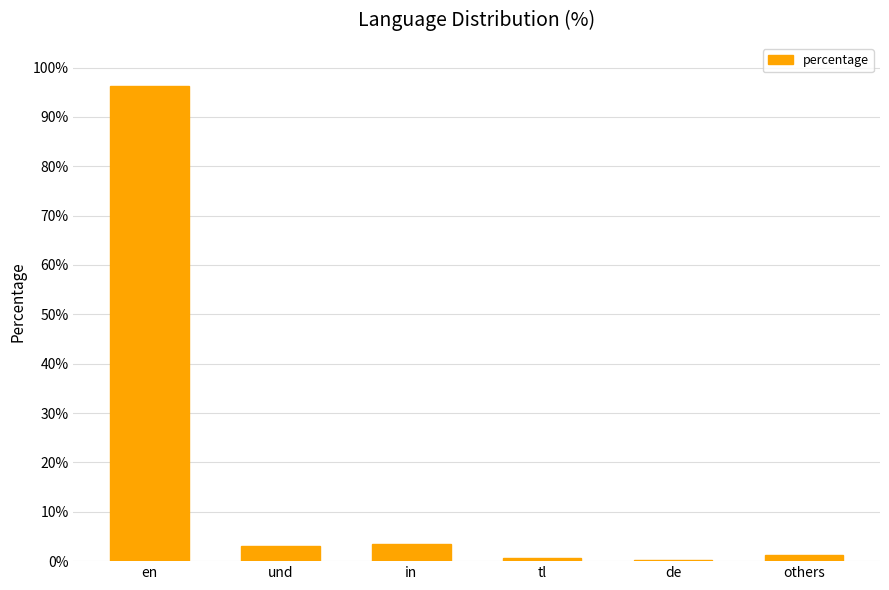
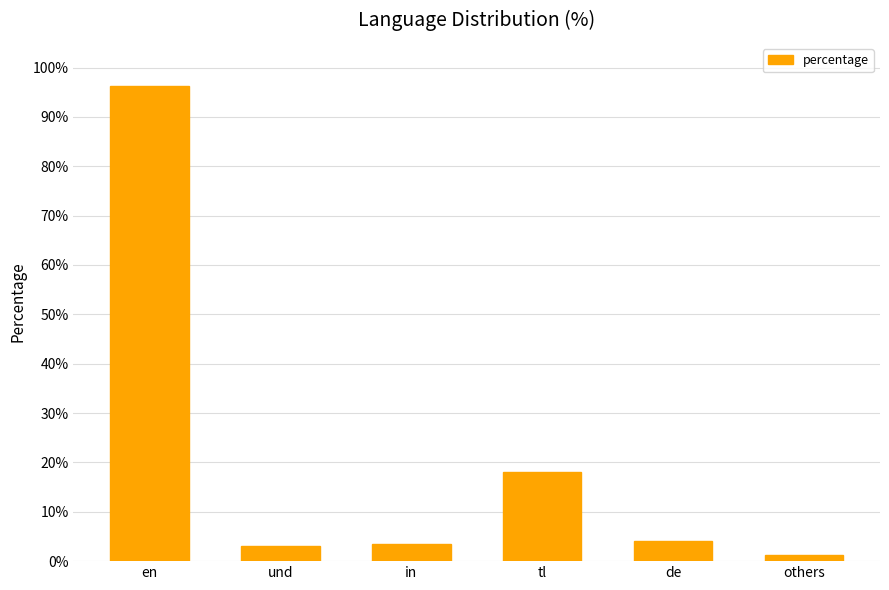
  {
    "en": "96%",
    "und": "3%",
    "in": "4%",
-   "tl": "1%",
-   "de": "0%",
+   "tl": "18%",
+   "de": "4%",
    "others": "1%"
  }
